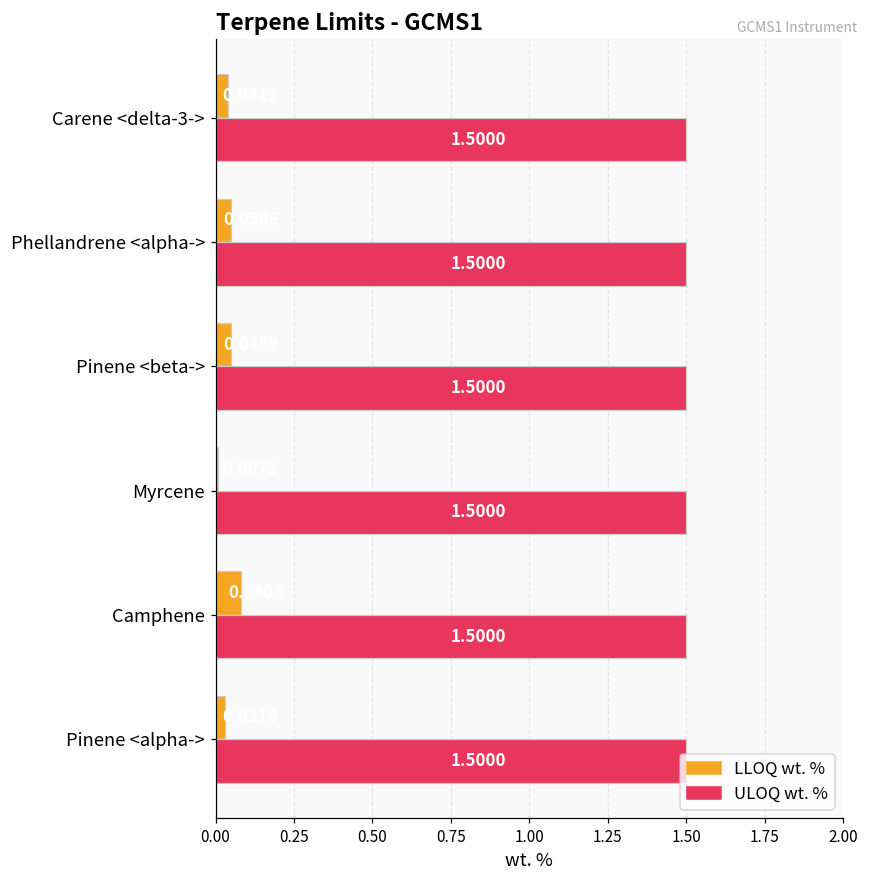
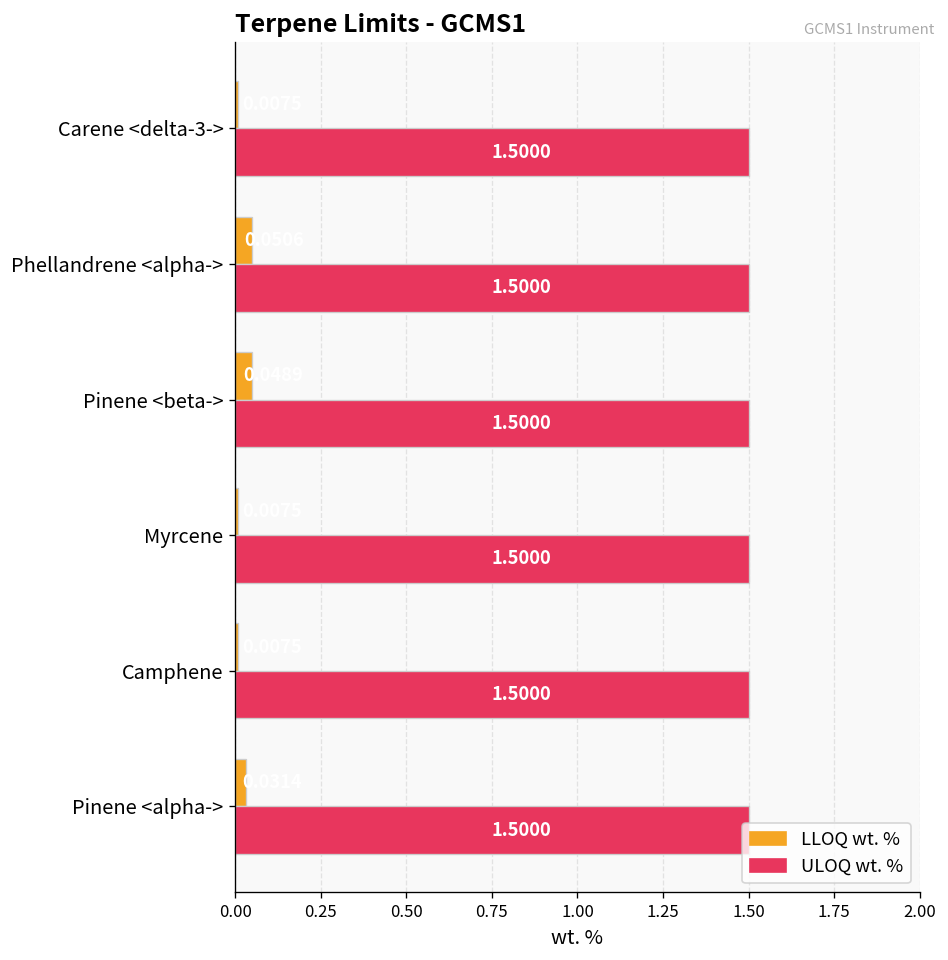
  {
    "LLOQ wt. %": {
-     "Carene <delta-3->": 0.04,
+     "Carene <delta-3->": 0.01,
      "Phellandrene <alpha->": 0.05,
      "Pinene <beta->": 0.05,
-     "Camphene": 0.08,
+     "Camphene": 0.01,
      "Pinene <alpha->": 0.03
    },
    "ULOQ wt. %": {
      "Carene <delta-3->": 1.5000,
      "Phellandrene <alpha->": 1.5000,
      "Pinene <beta->": 1.5000,
      "Myrcene": 1.5000,
      "Camphene": 1.5000
    }
  }
